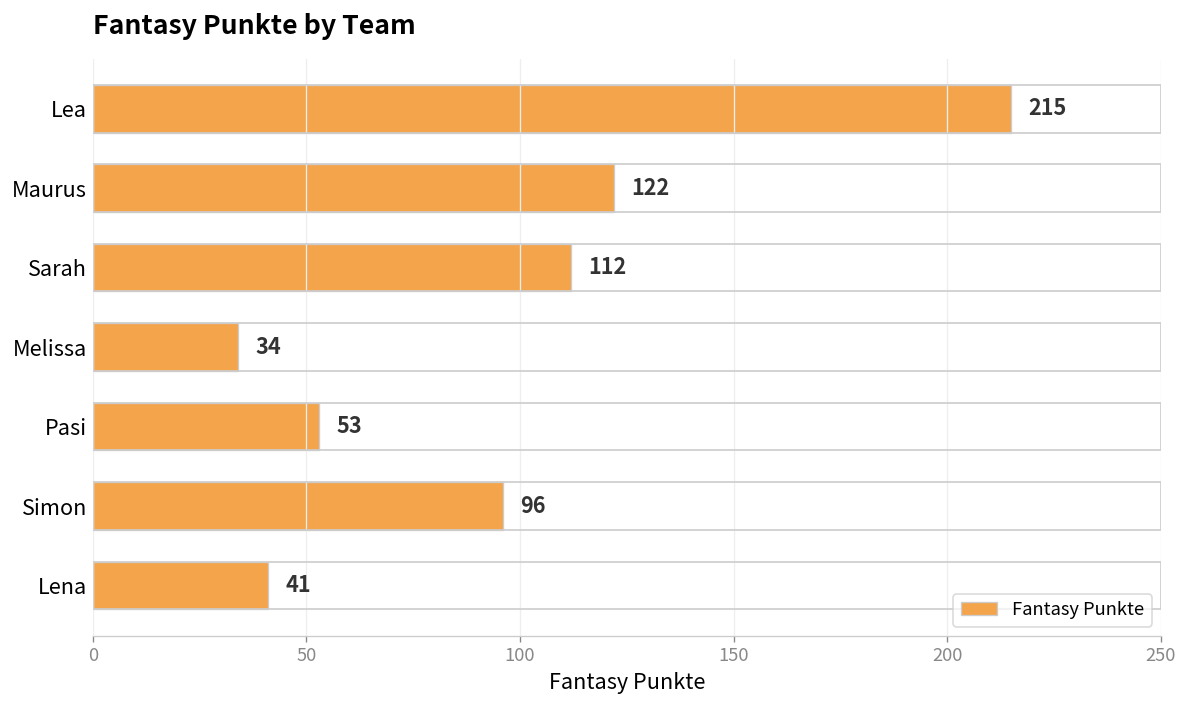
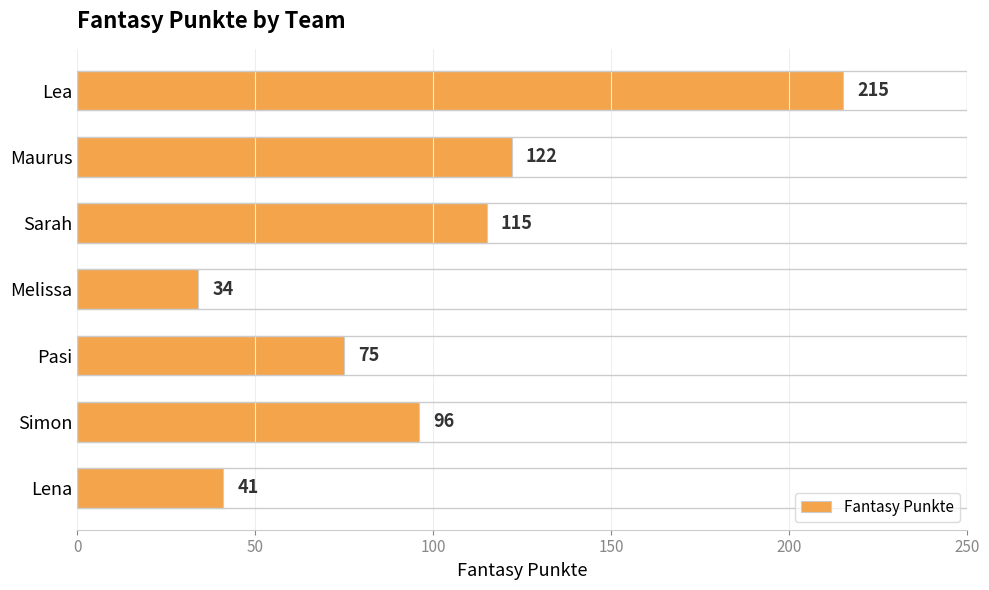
  {
    "Lea": 215,
    "Maurus": 122,
-   "Sarah": 112,
+   "Sarah": 115,
    "Melissa": 34,
-   "Pasi": 53,
+   "Pasi": 75,
    "Simon": 96,
    "Lena": 41
  }
